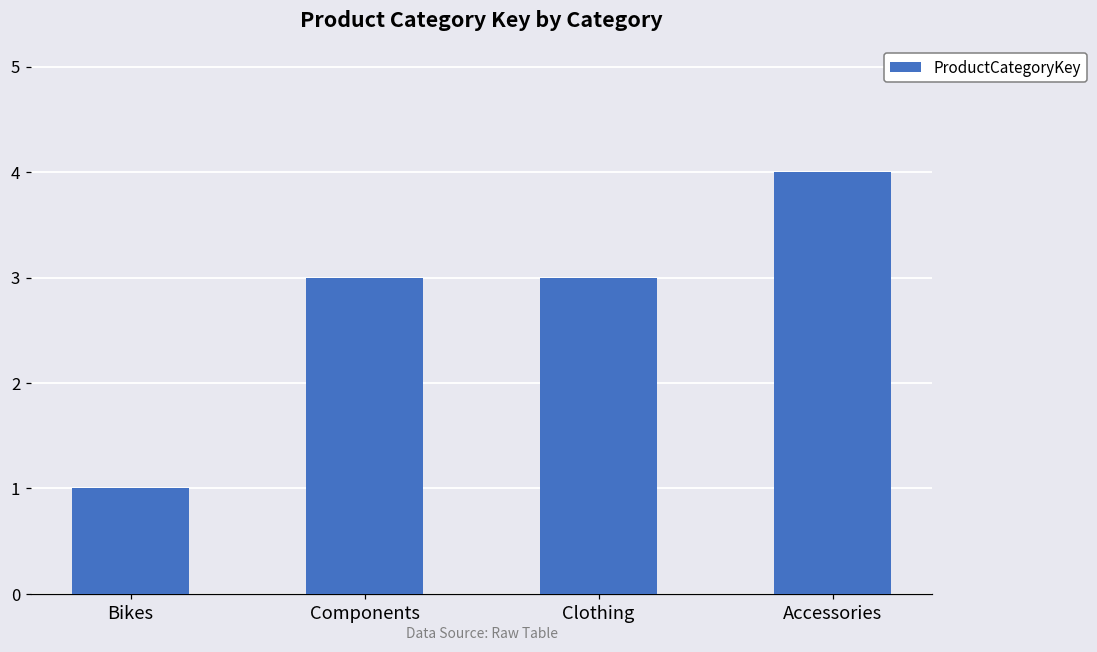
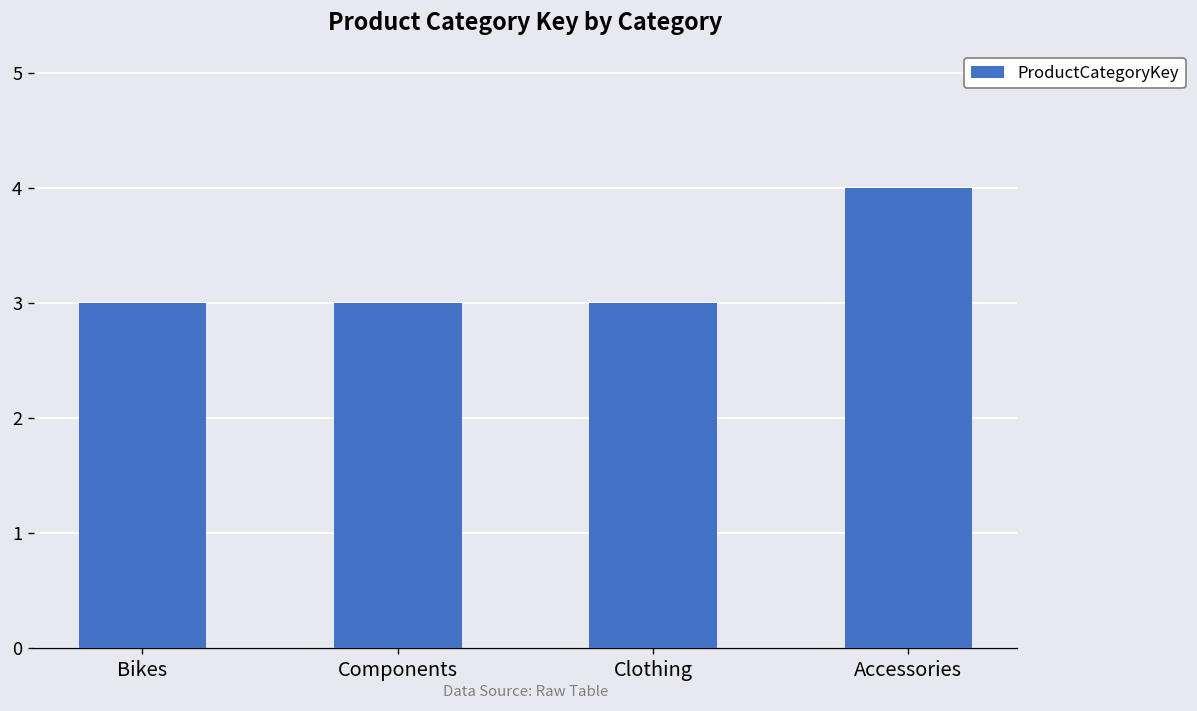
  {
-   "Bikes": 1,
+   "Bikes": 3,
    "Components": 3,
    "Clothing": 3,
    "Accessories": 4
  }
